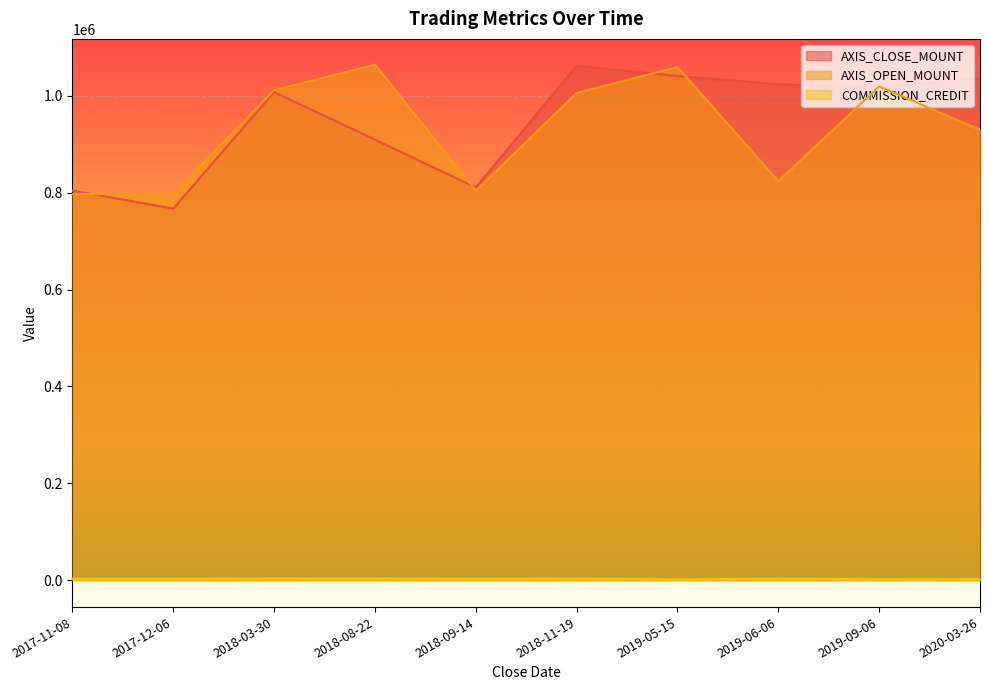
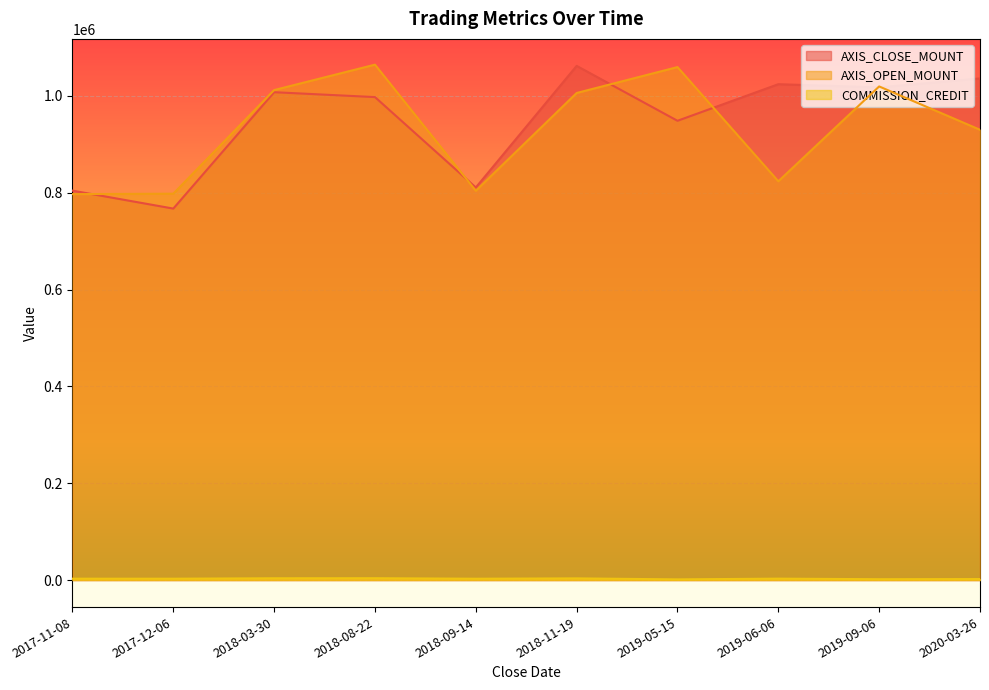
  {
    "AXIS_CLOSE_MOUNT": {
      "2017-11-08": 800000,
      "2017-12-06": 770000,
-     "2018-08-22": 910000,
+     "2018-08-22": 1000000,
      "2018-09-14": 810000,
      "2018-11-19": 1060000,
-     "2019-05-15": 1040000,
+     "2019-05-15": 950000,
      "2019-06-06": 1020000,
      "2020-03-26": 1040000
    }
  }
